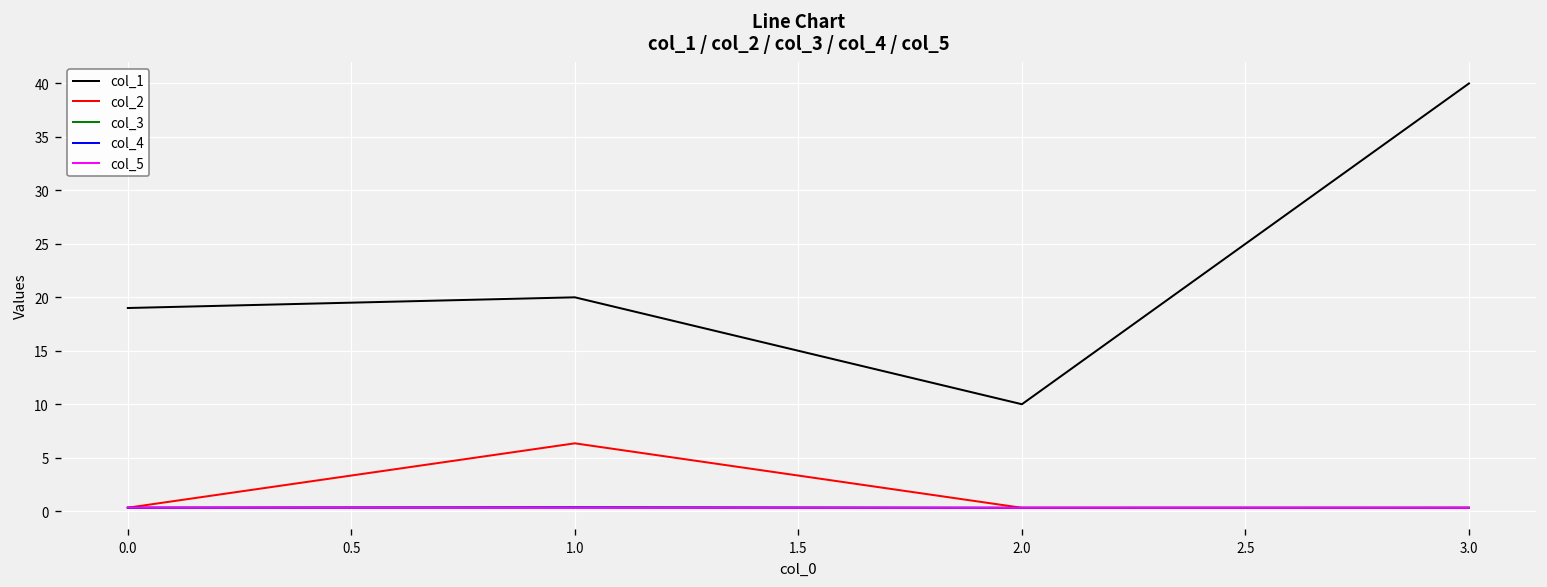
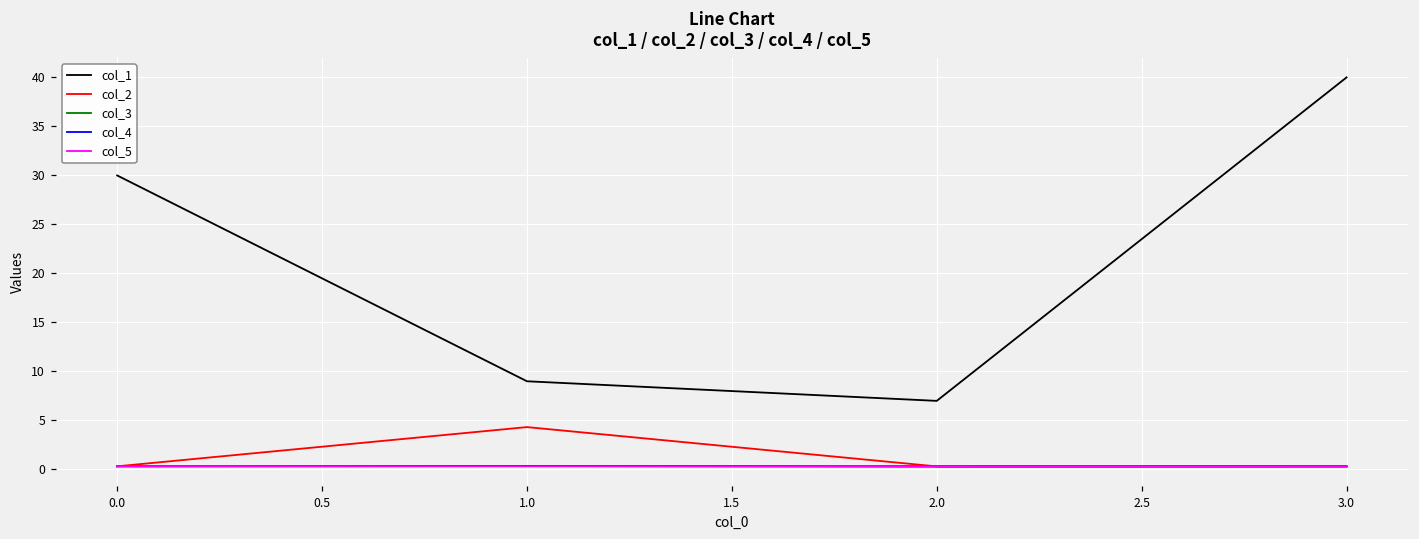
  {
    "col_1": {
-     "0.0": 19,
-     "1.0": 20,
-     "2.0": 10,
+     "0.0": 30,
+     "1.0": 9,
+     "2.0": 7,
      "3.0": 40
    },
    "col_2": {
-     "1.0": 6
+     "1.0": 4
    },
    "col_5": {
      "1.0": 0
    }
  }
